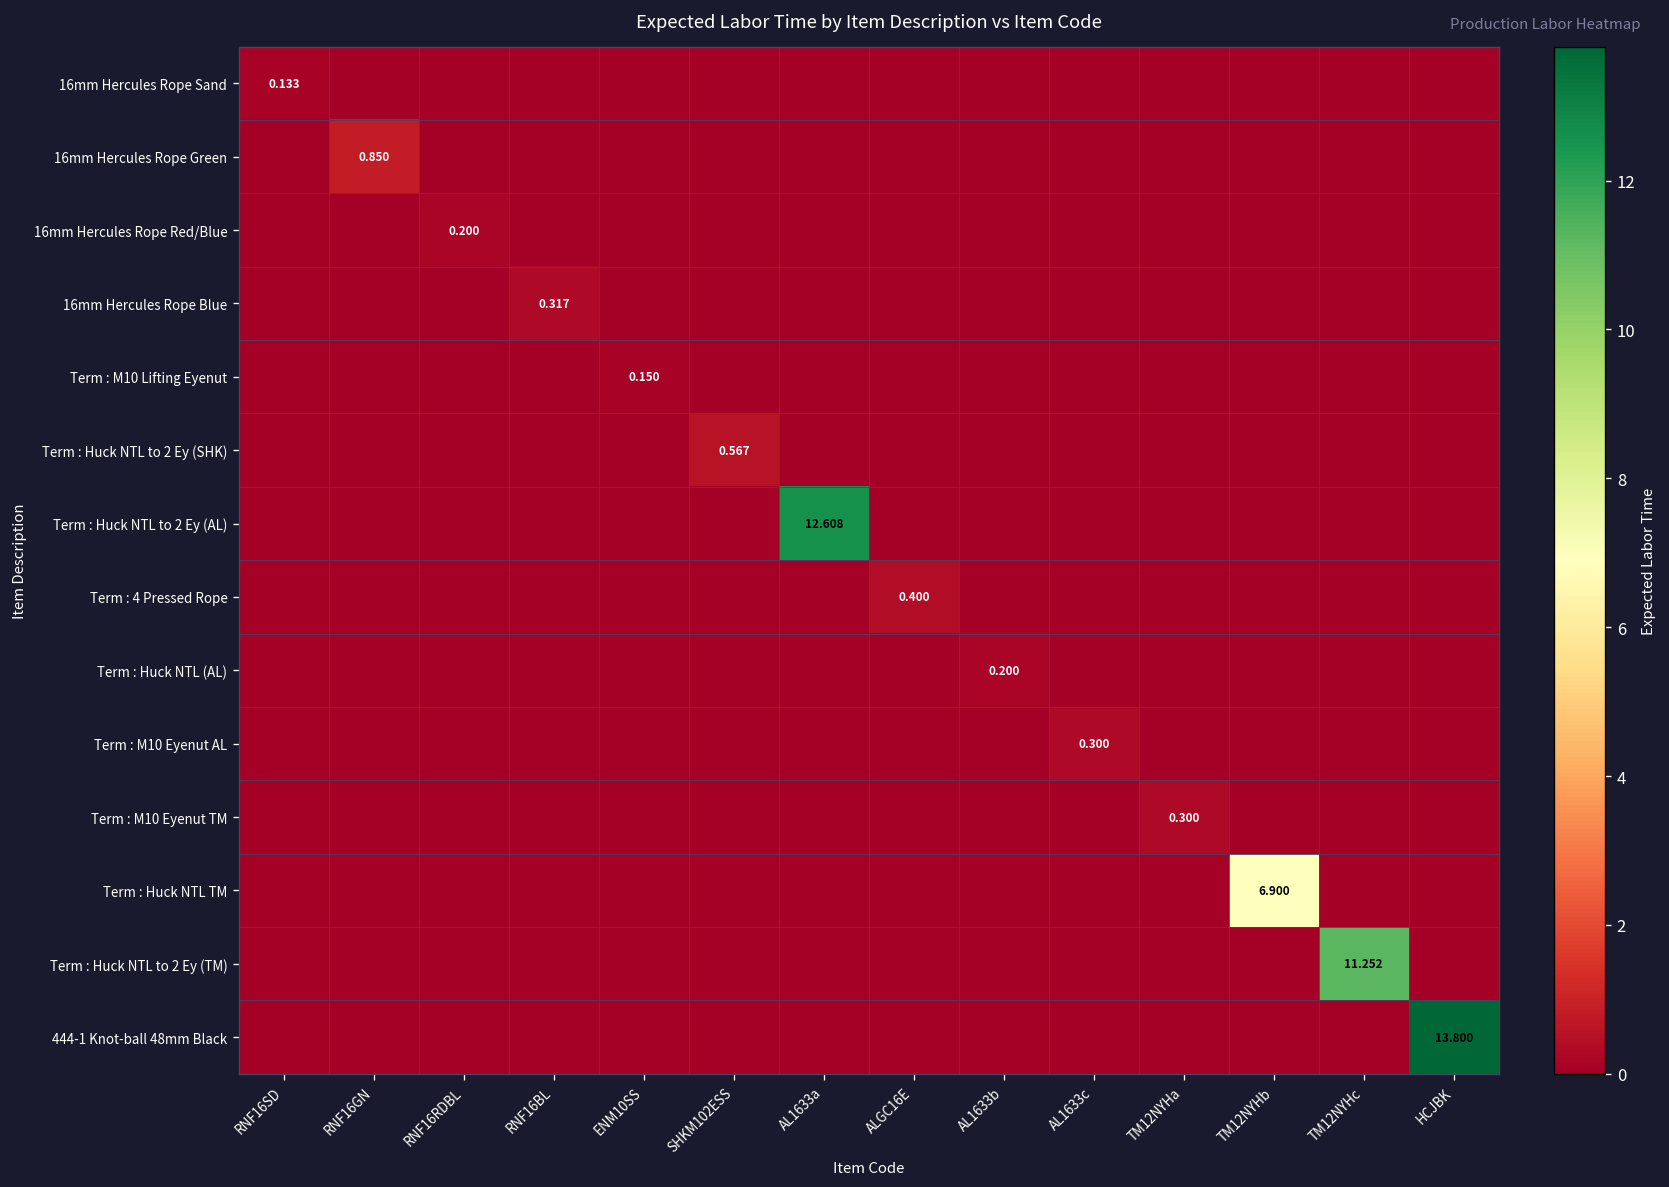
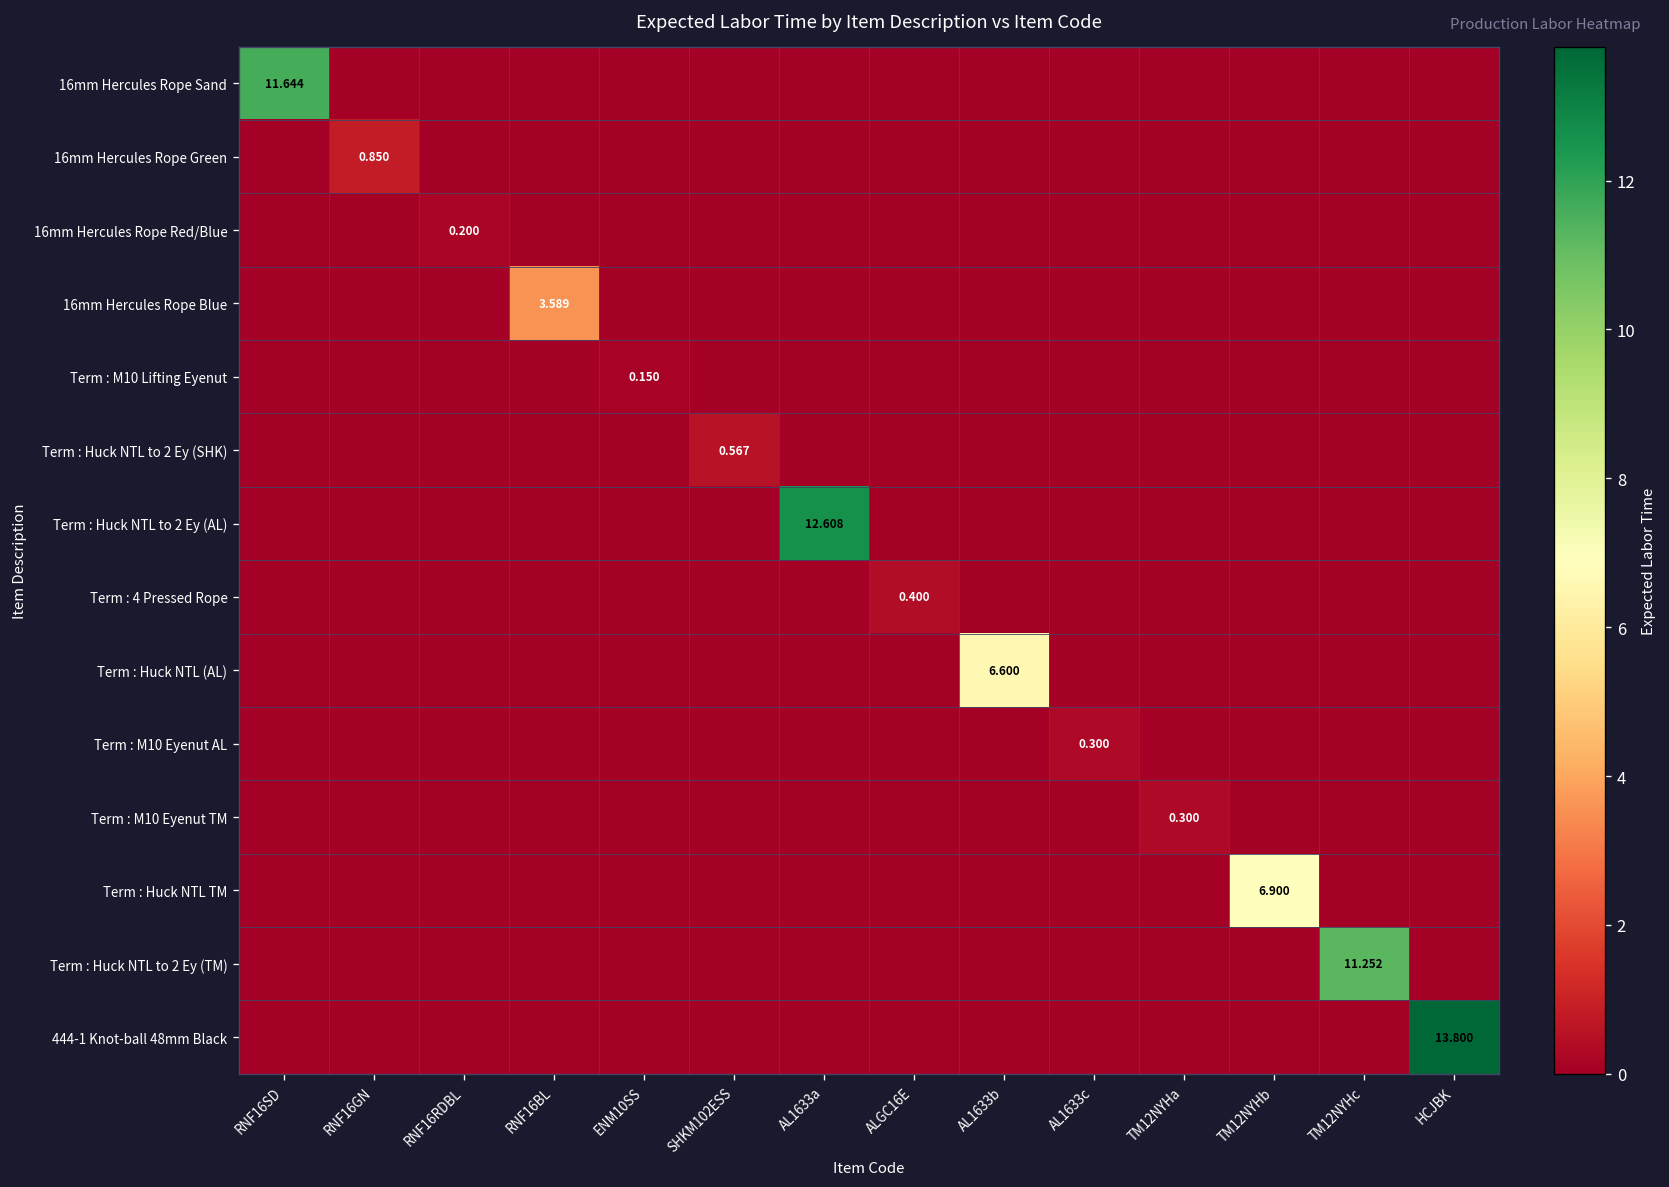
  {
    "16mm Hercules Rope Sand": {
-     "RNF16SD": 0.133
+     "RNF16SD": 11.644
    },
    "16mm Hercules Rope Green": {
      "RNF16GN": 0.850
    },
    "16mm Hercules Rope Red/Blue": {
      "RNF16RDBL": 0.200
    },
    "16mm Hercules Rope Blue": {
-     "RNF16BL": 0.317
+     "RNF16BL": 3.589
    },
    "Term : M10 Lifting Eyenut": {
      "ENM10SS": 0.150
    },
    "Term : Huck NTL to 2 Ey (SHK)": {
      "SHKM102ESS": 0.567
    },
    "Term : Huck NTL to 2 Ey (AL)": {
      "AL1633a": 12.608
    },
    "Term : 4 Pressed Rope": {
      "ALGC16E": 0.400
    },
    "Term : Huck NTL (AL)": {
-     "AL1633b": 0.200
+     "AL1633b": 6.600
    },
    "Term : M10 Eyenut AL": {
      "AL1633c": 0.300
    },
    "Term : M10 Eyenut TM": {
      "TM12NYHa": 0.300
    },
    "Term : Huck NTL TM": {
      "TM12NYHb": 6.900
    },
    "Term : Huck NTL to 2 Ey (TM)": {
      "TM12NYHc": 11.252
    },
    "444-1 Knot-ball 48mm Black": {
      "HCJBK": 13.800
    }
  }
